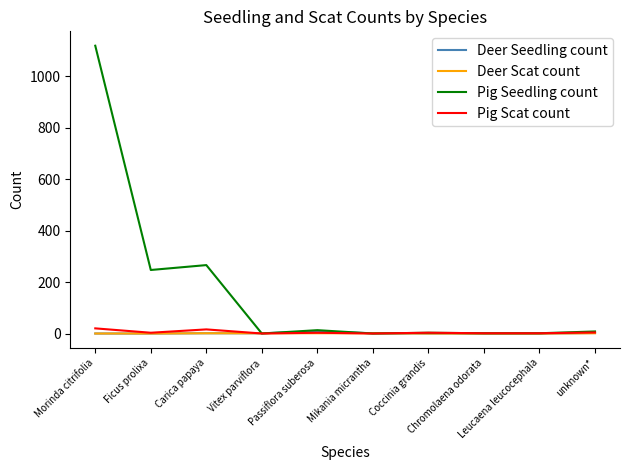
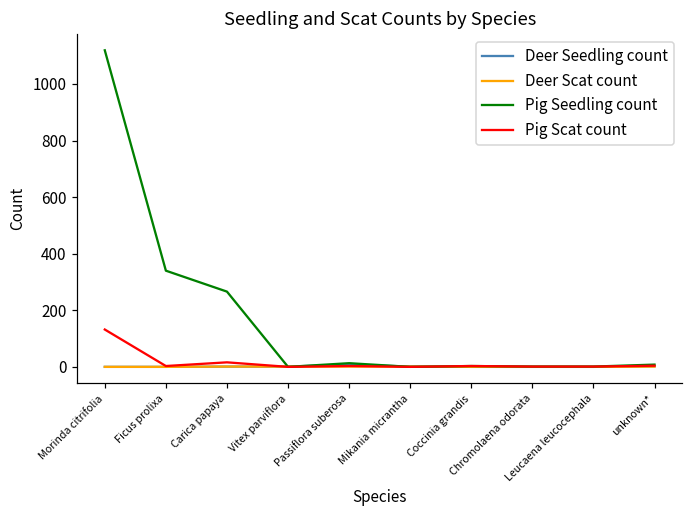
  {
    "Pig Seedling count": {
      "Morinda citrifolia": 1120,
-     "Ficus prolixa": 250,
+     "Ficus prolixa": 340,
      "Carica papaya": 270
    },
    "Pig Scat count": {
-     "Morinda citrifolia": 20,
+     "Morinda citrifolia": 130,
      "Carica papaya": 20
    }
  }
